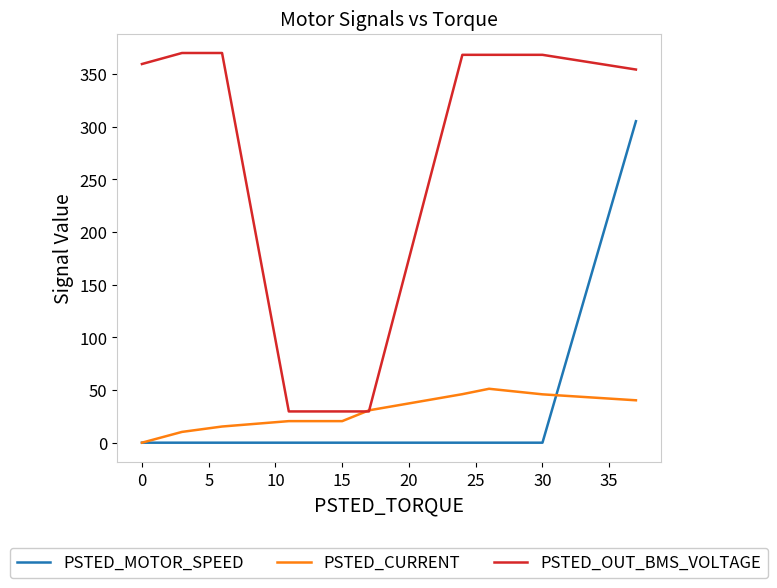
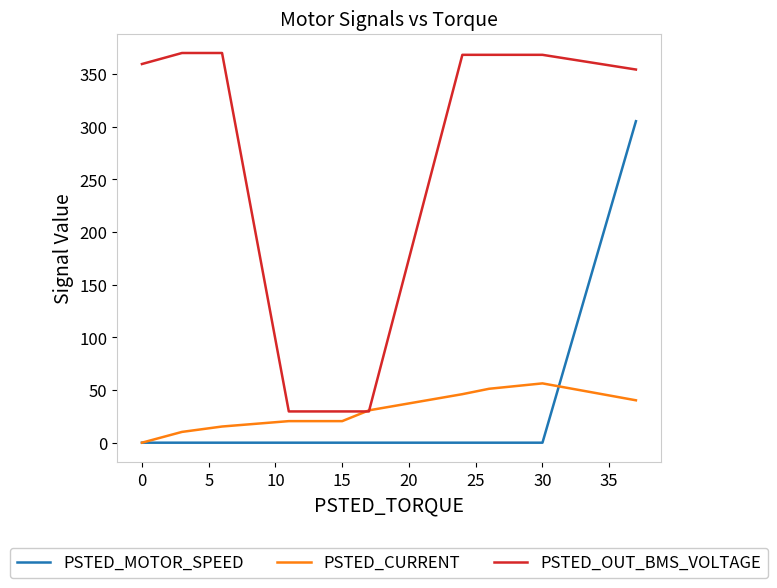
  {
    "PSTED_MOTOR_SPEED": {
      "15": 0,
      "30": 0
    },
    "PSTED_CURRENT": {
      "15": 20,
-     "30": 46
+     "30": 56
    },
    "PSTED_OUT_BMS_VOLTAGE": {
      "0": 359,
      "15": 30,
      "30": 368
    }
  }
